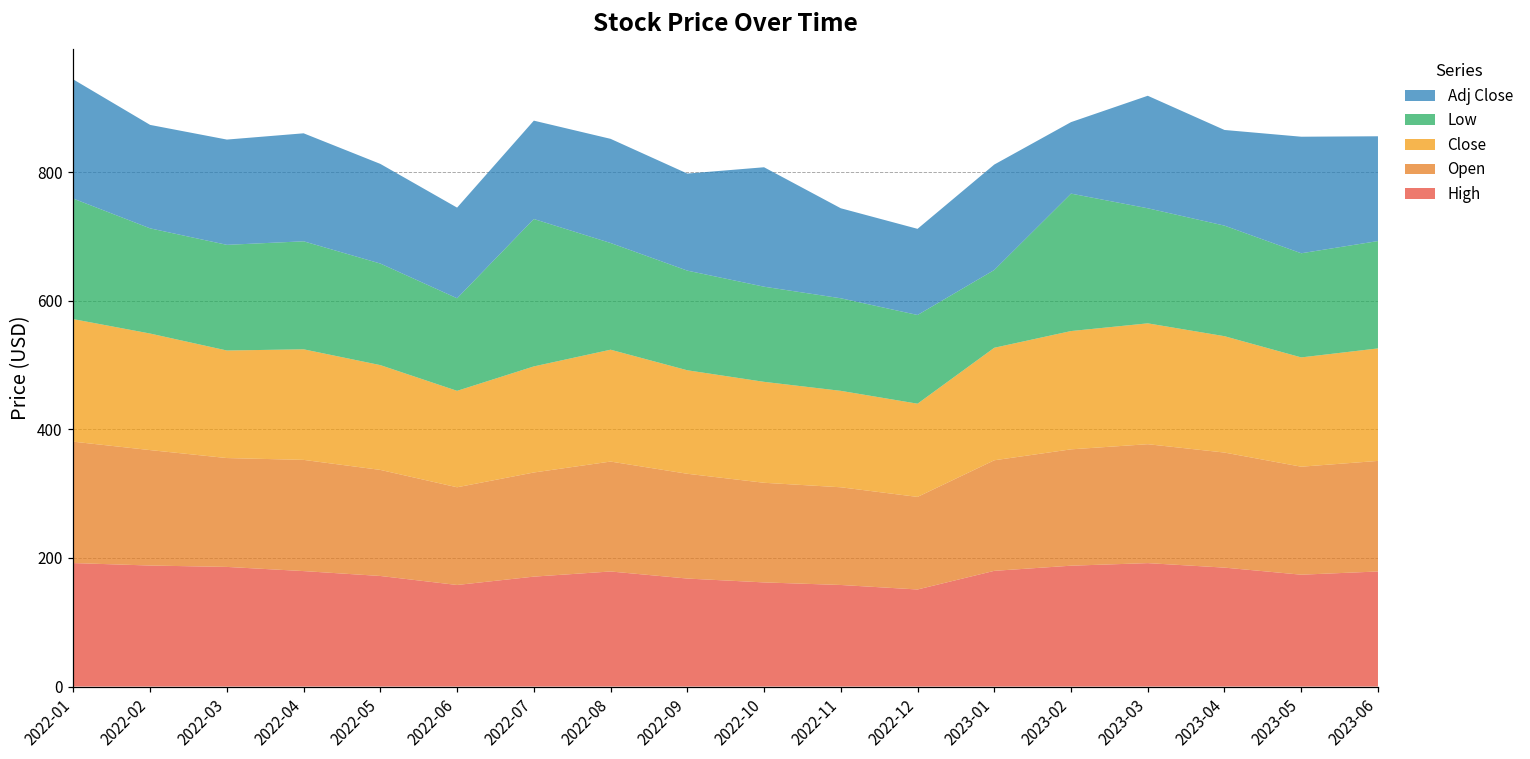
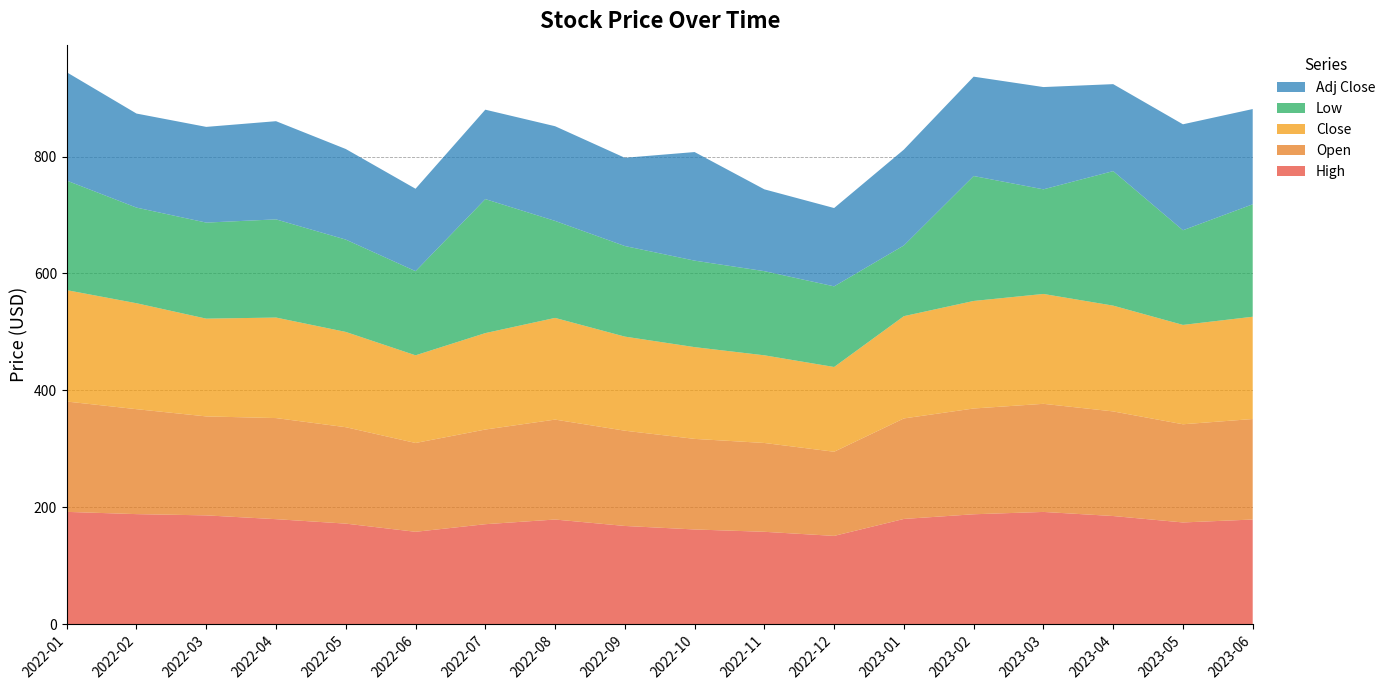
  {
    "Low": {
      "2022-01": 190,
      "2022-02": 160,
      "2022-03": 160,
      "2022-04": 170,
      "2022-05": 160,
      "2022-06": 140,
      "2022-07": 230,
      "2022-08": 170,
      "2022-09": 160,
      "2022-10": 150,
      "2022-11": 140,
      "2022-12": 140,
      "2023-01": 120,
      "2023-02": 210,
      "2023-03": 180,
-     "2023-04": 170,
+     "2023-04": 230,
      "2023-05": 160,
-     "2023-06": 170
+     "2023-06": 190
    },
    "Adj Close": {
      "2022-01": 190,
      "2022-02": 160,
      "2022-03": 160,
      "2022-04": 170,
      "2022-05": 160,
      "2022-06": 140,
      "2022-07": 150,
      "2022-08": 160,
      "2022-09": 150,
      "2022-10": 190,
      "2022-11": 140,
      "2022-12": 130,
      "2023-01": 160,
-     "2023-02": 110,
+     "2023-02": 170,
      "2023-03": 180,
      "2023-04": 150,
      "2023-05": 180,
      "2023-06": 160
    }
  }
